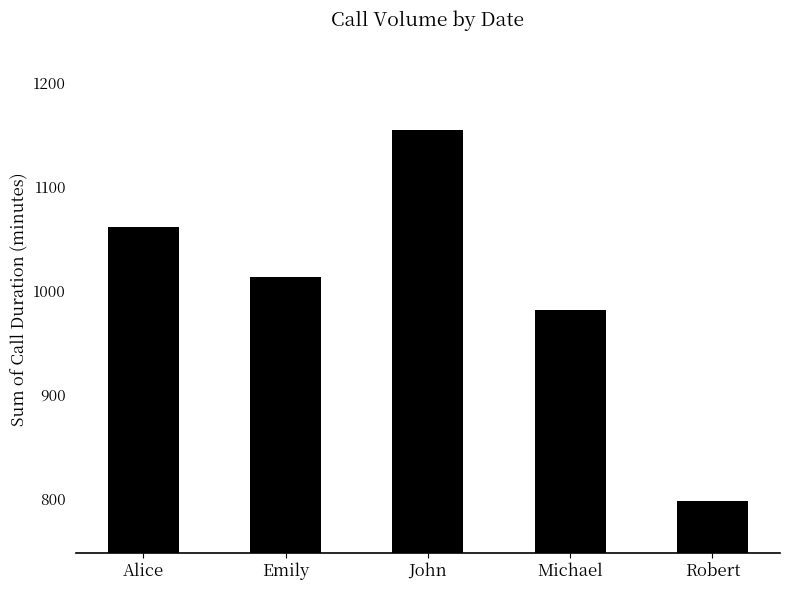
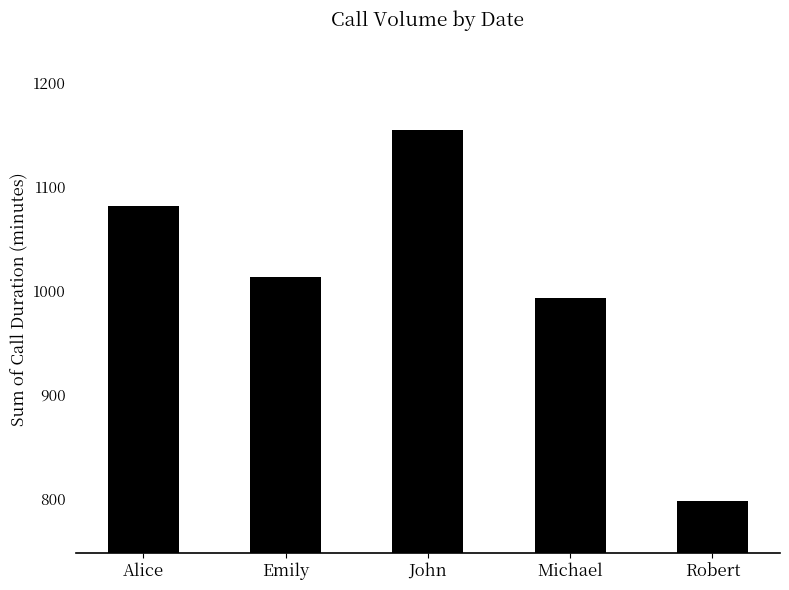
  {
-   "Alice": 1061,
+   "Alice": 1082,
    "Emily": 1013,
    "John": 1155,
-   "Michael": 982,
+   "Michael": 993,
    "Robert": 798
  }
